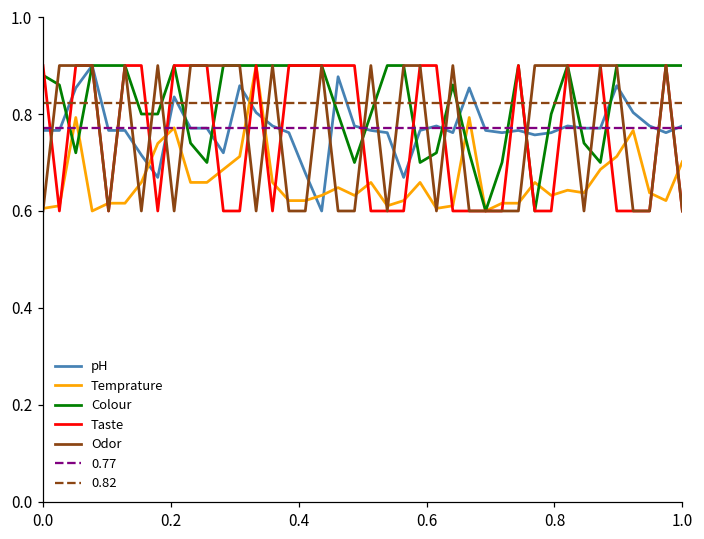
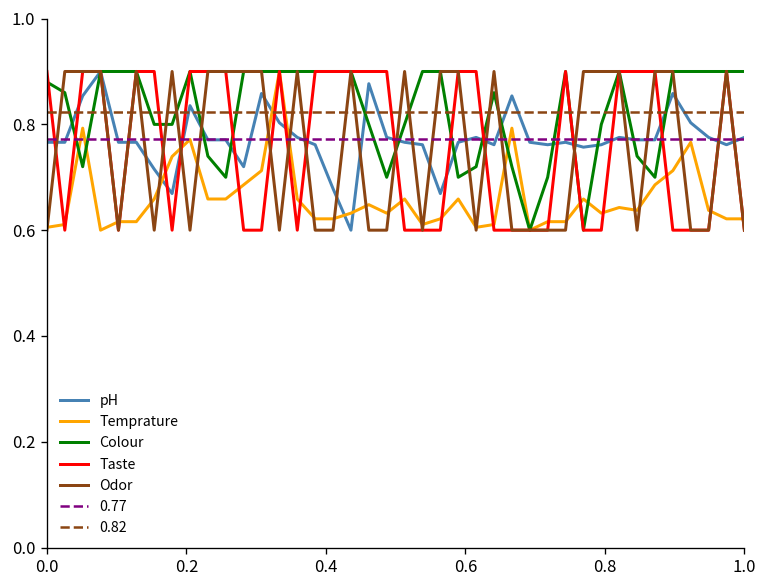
  {
    "pH": {
      "0.0": 0.77
    },
    "Temprature": {
-     "1.0": 0.70
+     "1.0": 0.62
    },
    "Colour": {
      "0.0": 0.88,
      "1.0": 0.90
    },
    "Taste": {
      "0.0": 0.90
    },
    "0.77": {
      "0.0": 0.77
    }
  }
